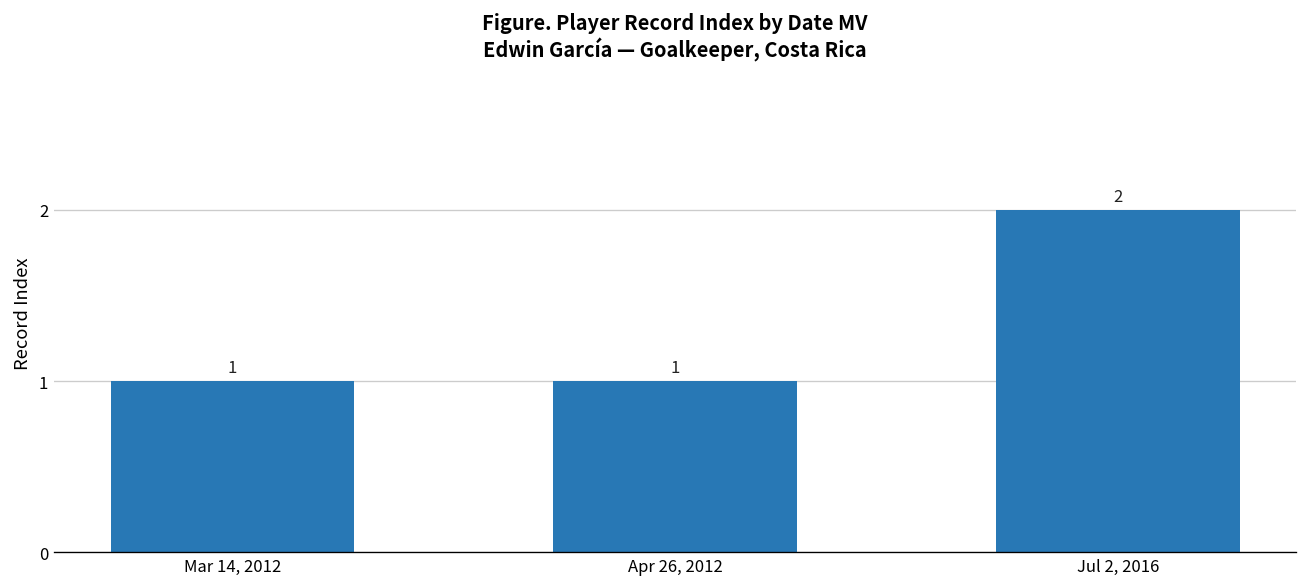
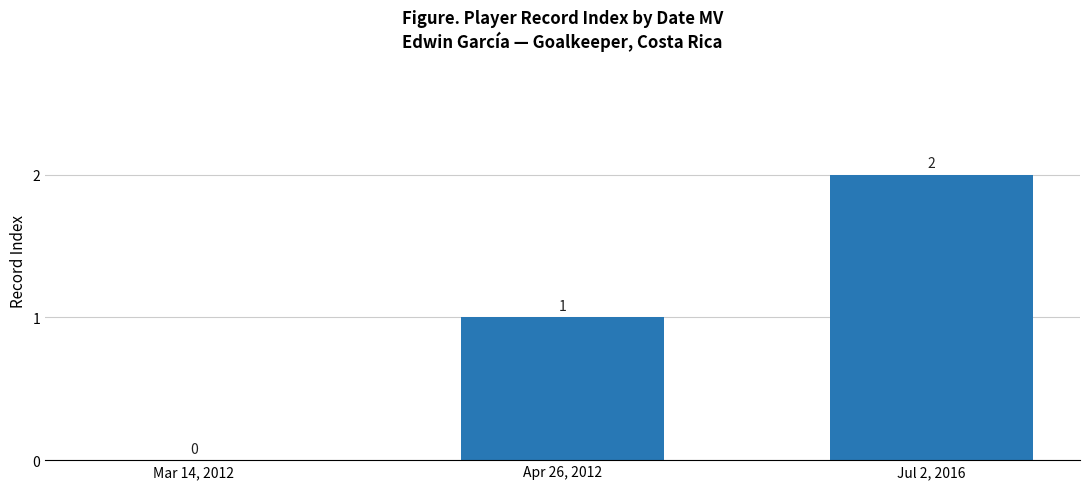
  {
-   "Mar 14, 2012": 1,
+   "Mar 14, 2012": 0,
    "Apr 26, 2012": 1,
    "Jul 2, 2016": 2
  }
